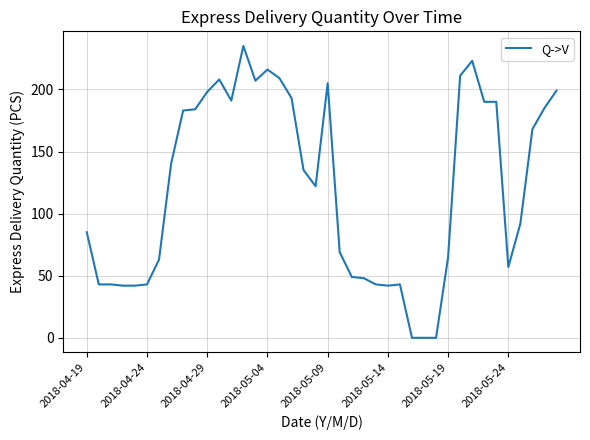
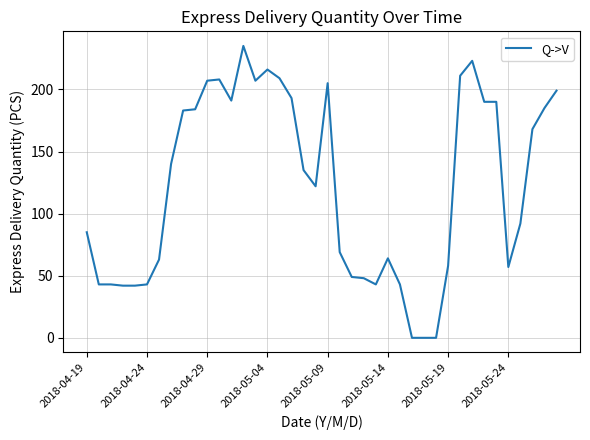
  {
    "2018-04-19": 85,
    "2018-04-24": 43,
-   "2018-04-29": 198,
+   "2018-04-29": 207,
    "2018-05-04": 216,
    "2018-05-09": 205,
-   "2018-05-14": 42,
-   "2018-05-19": 65,
+   "2018-05-14": 64,
+   "2018-05-19": 58,
    "2018-05-24": 57
  }
